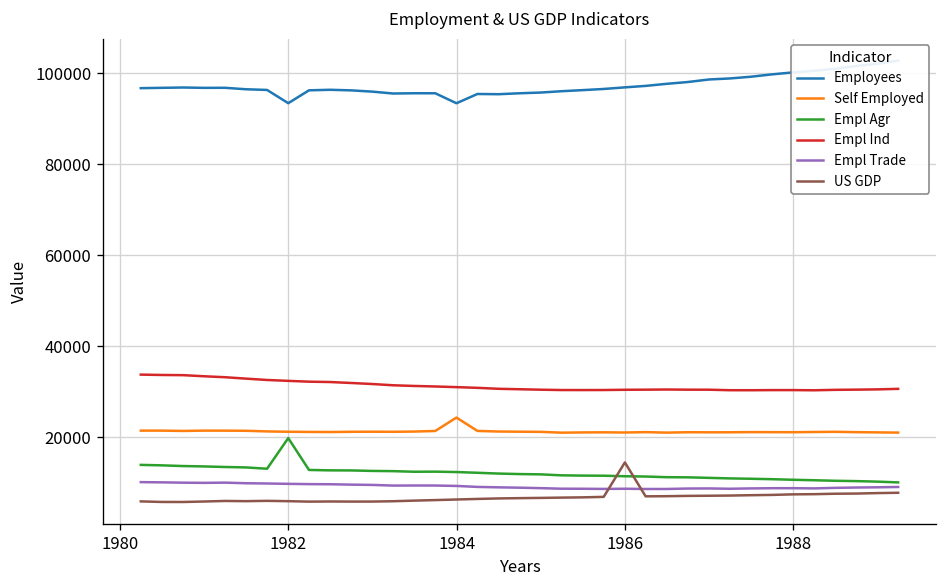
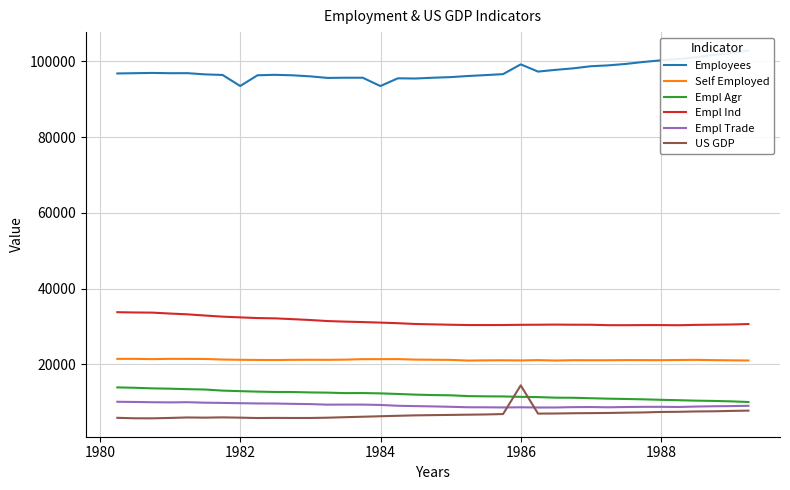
  {
    "Employees": {
      "1982": 93000,
      "1984": 93000,
-     "1986": 97000
+     "1986": 99000
    },
    "Self Employed": {
      "1982": 21000,
-     "1984": 24000,
+     "1984": 21000,
      "1986": 21000,
      "1988": 21000
    },
    "Empl Agr": {
-     "1982": 20000,
+     "1982": 13000,
      "1984": 12000,
      "1986": 11000,
      "1988": 11000
    },
    "Empl Ind": {
      "1982": 32000,
      "1984": 31000,
      "1986": 30000,
      "1988": 30000
    },
    "Empl Trade": {
      "1982": 10000,
      "1984": 9000,
      "1986": 9000,
      "1988": 9000
    },
    "US GDP": {
      "1982": 6000,
      "1984": 6000,
      "1986": 14000,
      "1988": 7000
    }
  }
